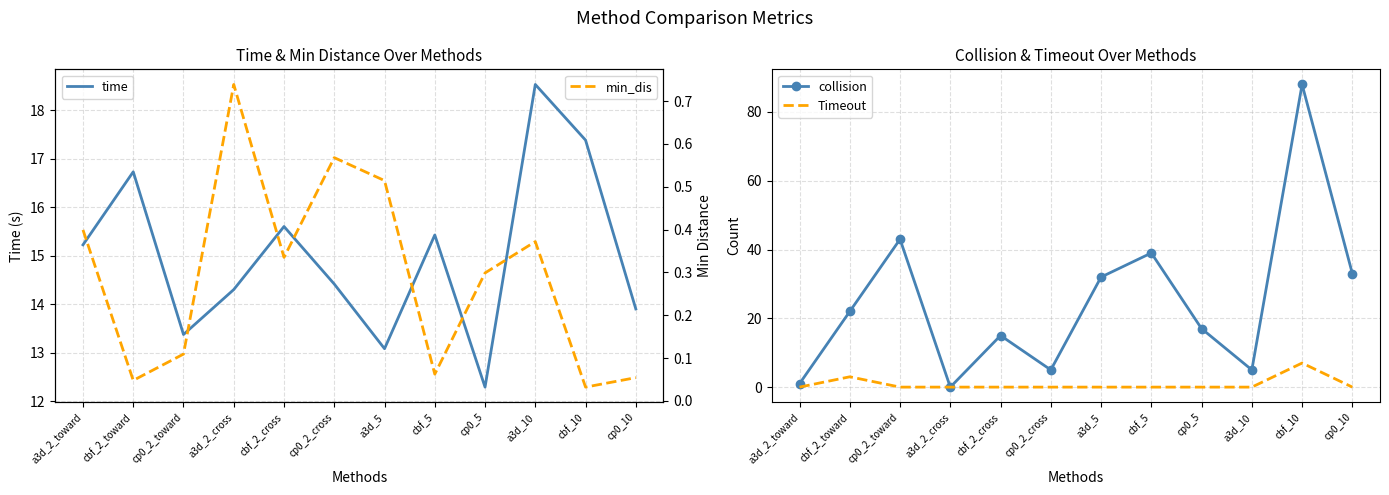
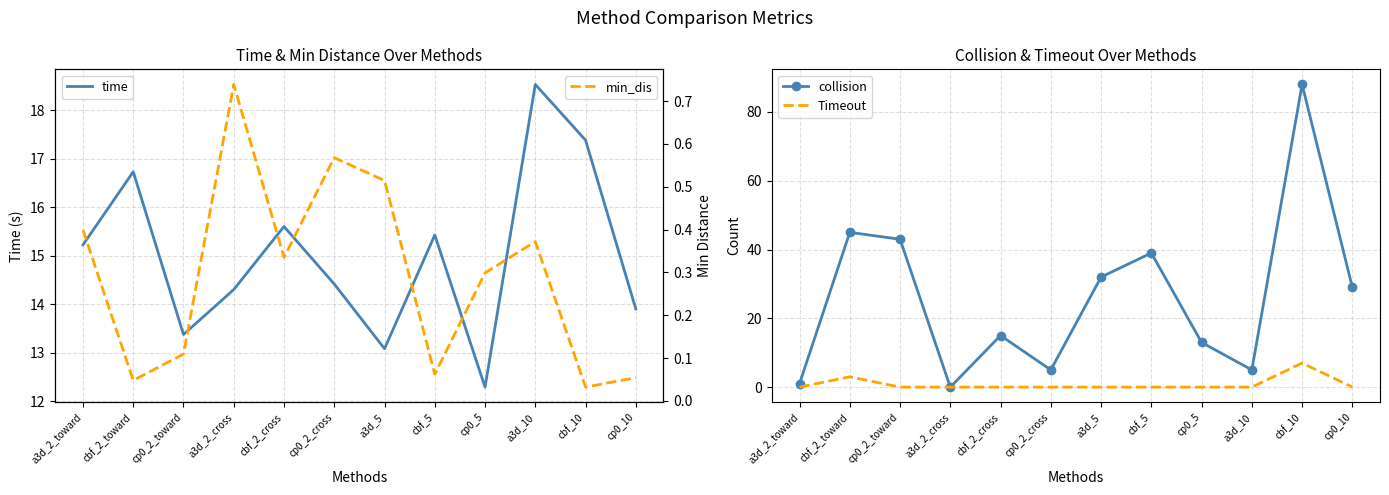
  {
    "Collision & Timeout Over Methods": {
      "collision": {
        "a3d_2_toward": 1,
-       "cbf_2_toward": 22,
+       "cbf_2_toward": 45,
        "cp0_2_toward": 43,
        "cbf_2_cross": 15,
        "cp0_2_cross": 5,
        "a3d_5": 32,
        "cbf_5": 39,
-       "cp0_5": 17,
+       "cp0_5": 13,
        "a3d_10": 5,
        "cbf_10": 88,
-       "cp0_10": 33
+       "cp0_10": 29
      },
      "Timeout": {
        "a3d_2_toward": 0,
        "cbf_2_toward": 3,
        "cp0_2_toward": 0,
        "cbf_2_cross": 0,
        "cp0_2_cross": 0,
        "a3d_5": 0,
        "cbf_5": 0,
        "cp0_5": 0,
        "a3d_10": 0,
        "cbf_10": 7,
        "cp0_10": 0
      }
    }
  }
